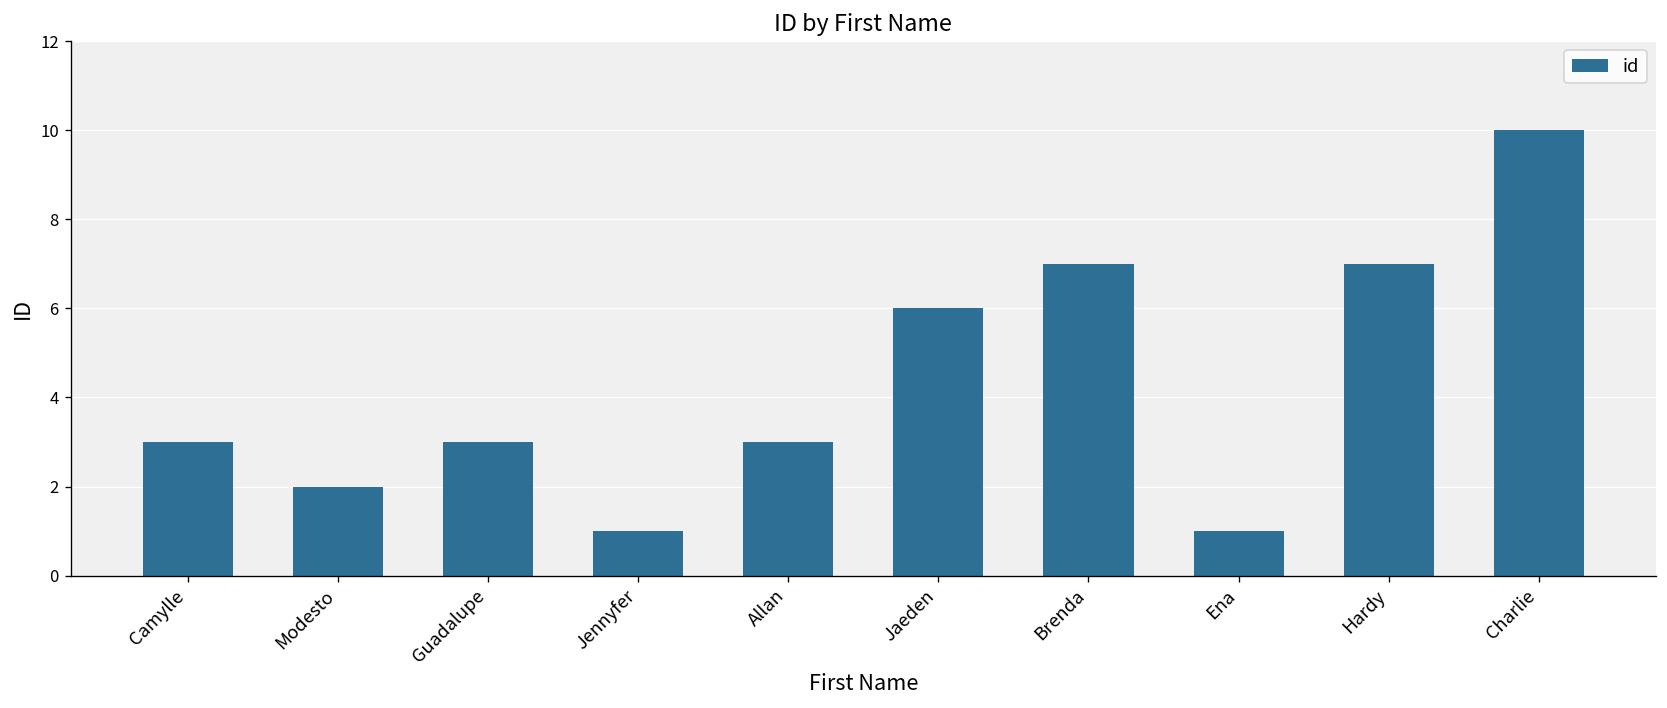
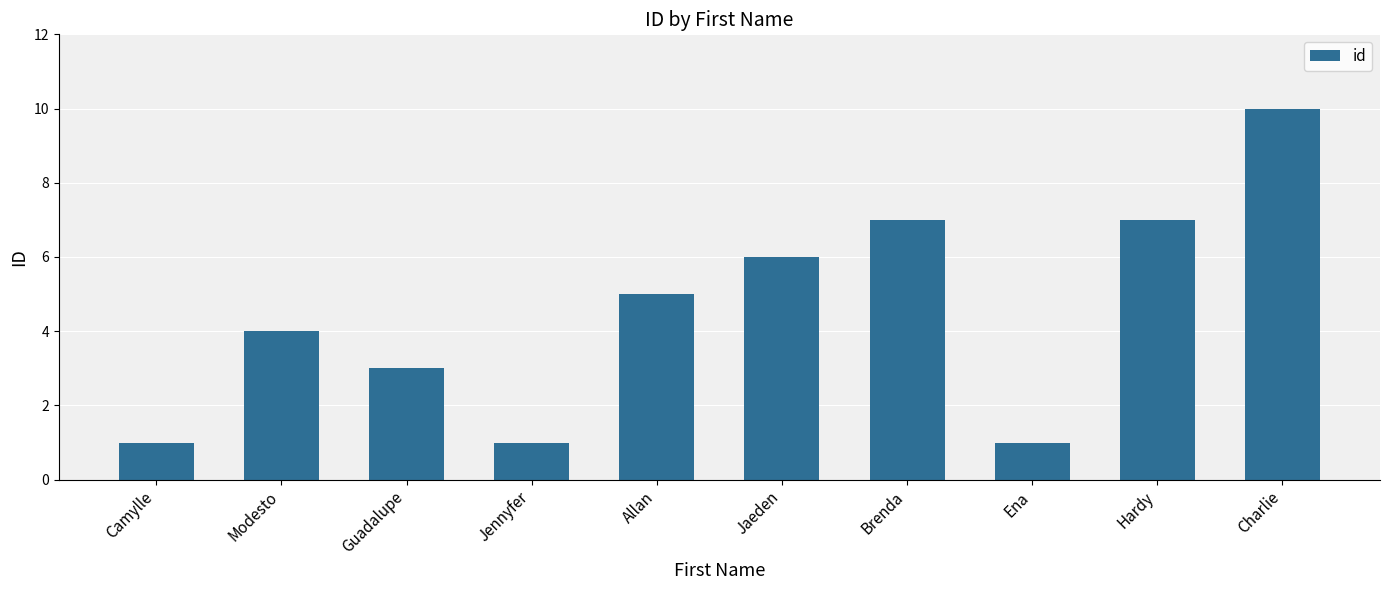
  {
-   "Camylle": 3,
-   "Modesto": 2,
+   "Camylle": 1,
+   "Modesto": 4,
    "Guadalupe": 3,
    "Jennyfer": 1,
-   "Allan": 3,
+   "Allan": 5,
    "Jaeden": 6,
    "Brenda": 7,
    "Ena": 1,
    "Hardy": 7,
    "Charlie": 10
  }
